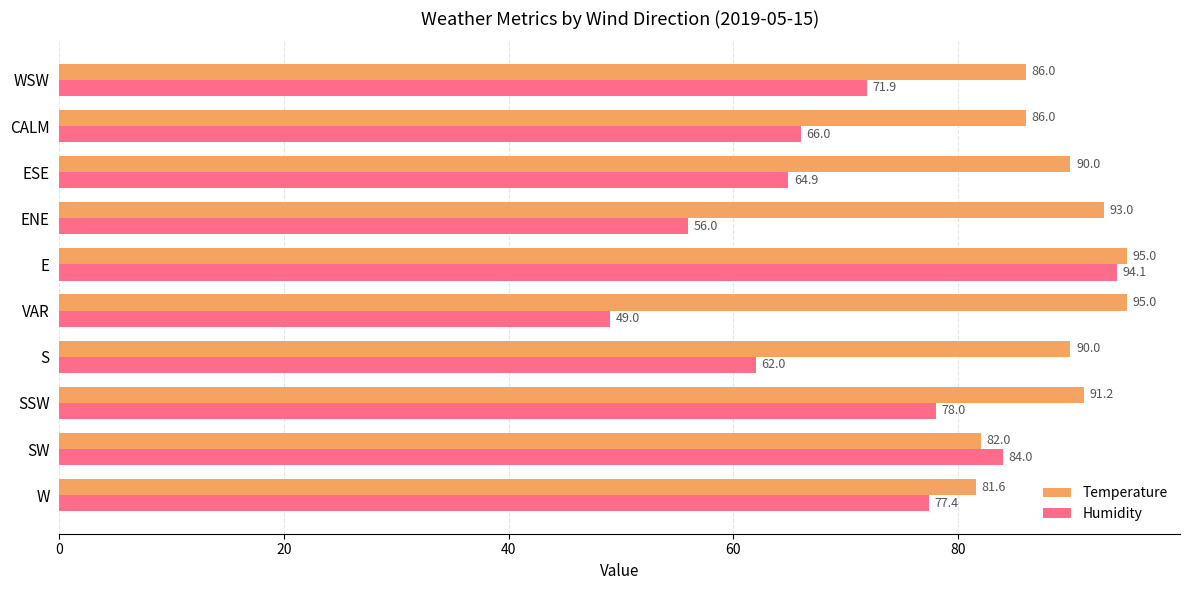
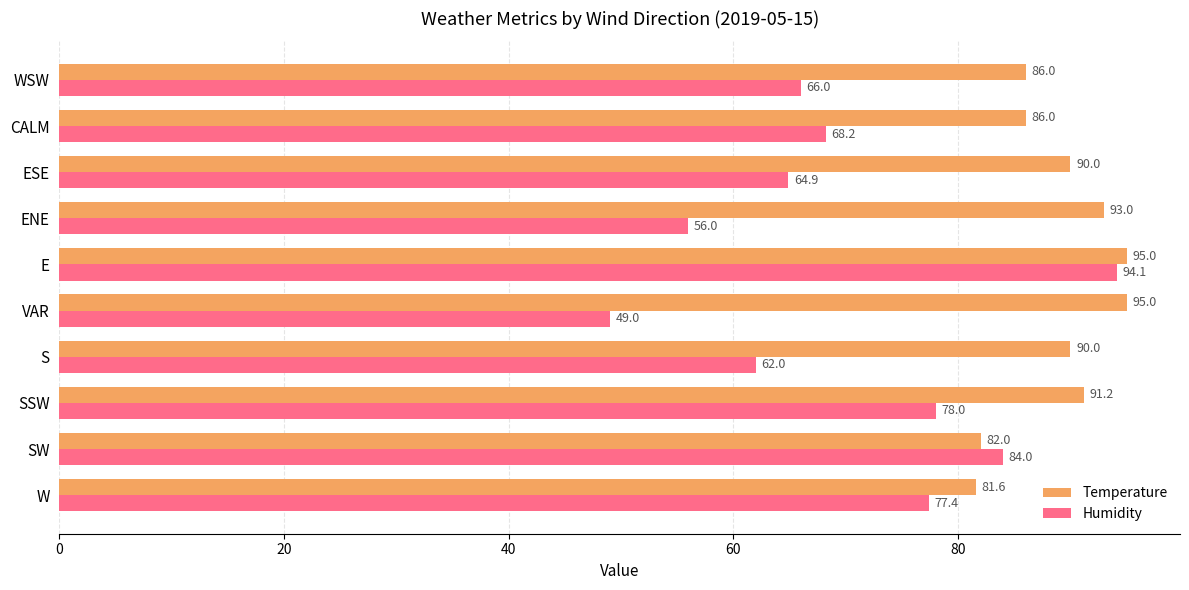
  {
    "Temperature": {
      "WSW": 86.0,
      "CALM": 86.0,
      "ESE": 90.0,
      "ENE": 93.0,
      "E": 95.0,
      "VAR": 95.0,
      "S": 90.0,
      "SSW": 91.2,
      "SW": 82.0,
      "W": 81.6
    },
    "Humidity": {
-     "WSW": 71.9,
-     "CALM": 66.0,
+     "WSW": 66.0,
+     "CALM": 68.2,
      "ESE": 64.9,
      "ENE": 56.0,
      "E": 94.1,
      "VAR": 49.0,
      "S": 62.0,
      "SSW": 78.0,
      "SW": 84.0,
      "W": 77.4
    }
  }
